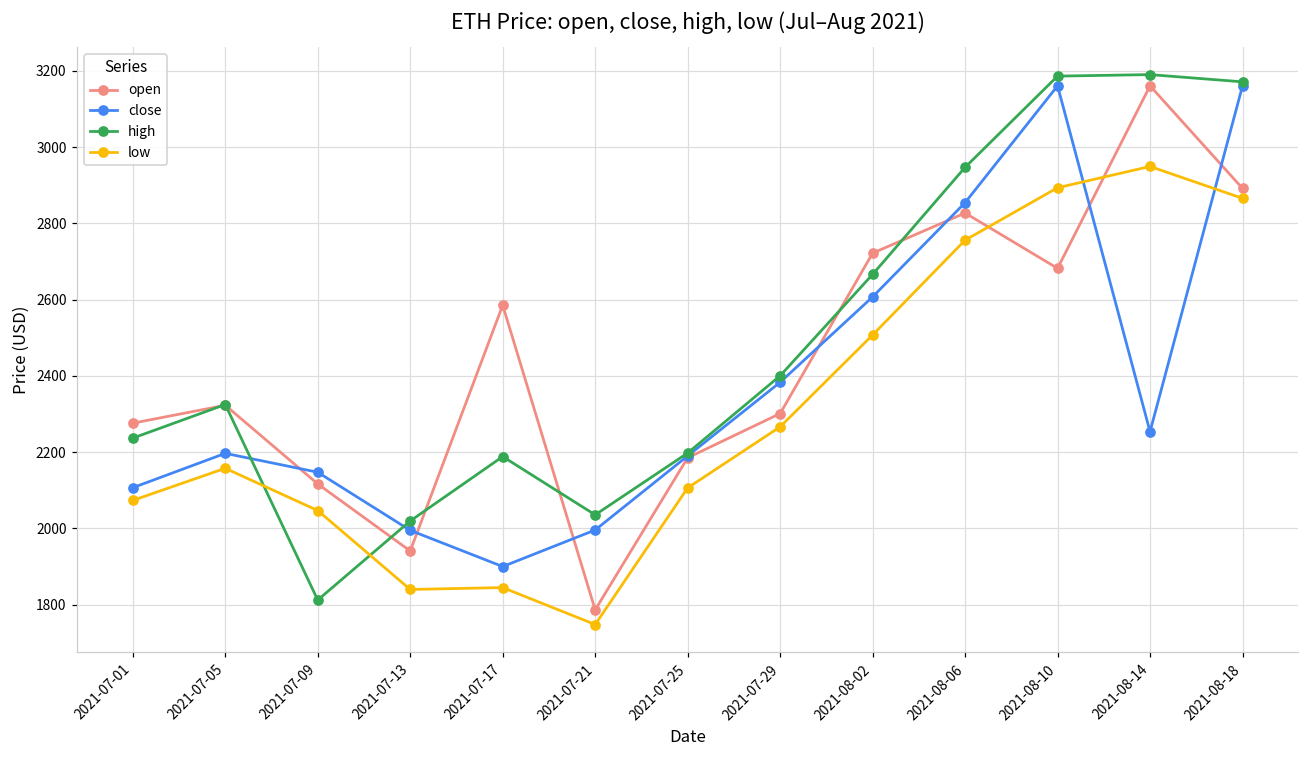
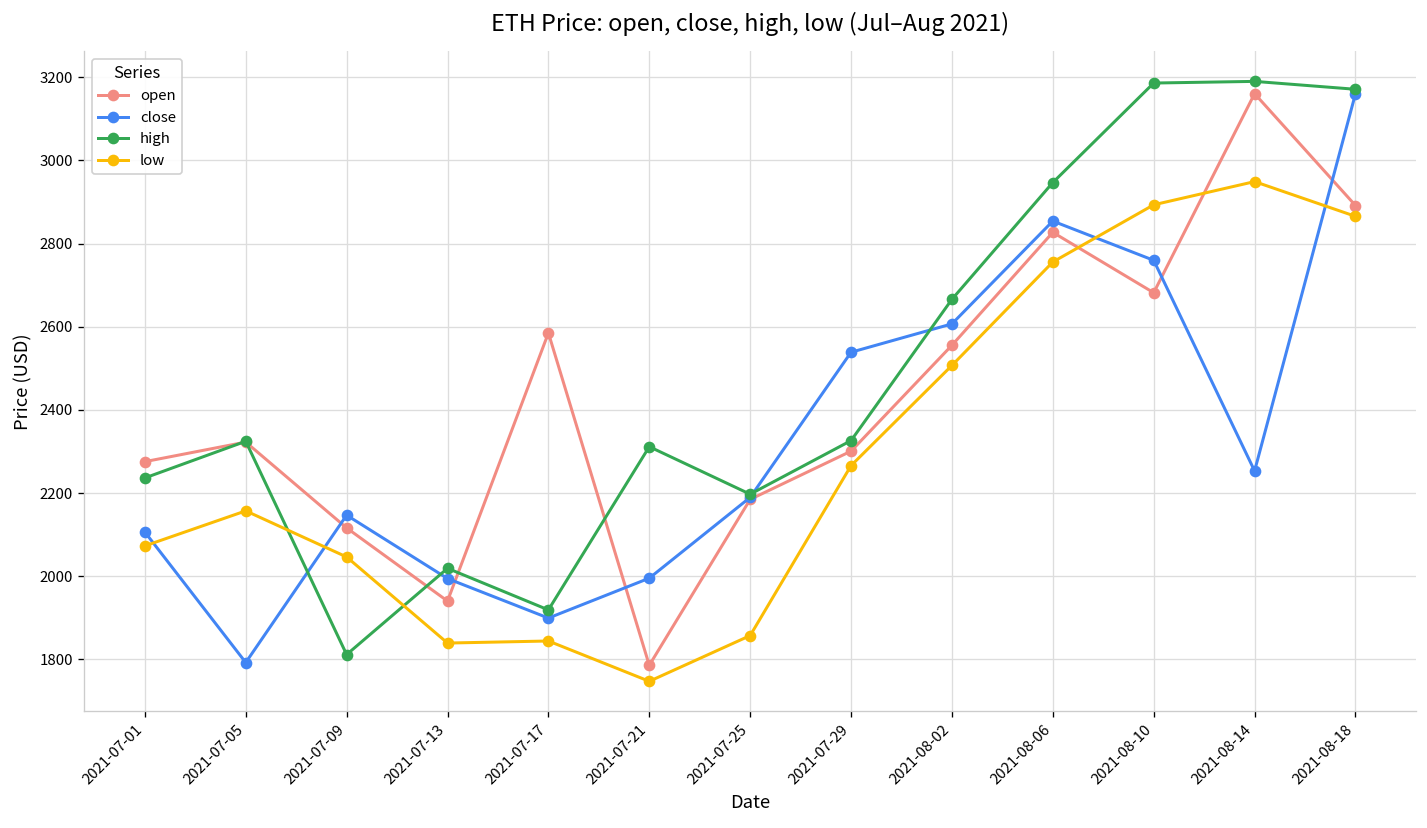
  {
    "open": {
      "2021-07-01": 2280,
      "2021-07-09": 2120,
      "2021-07-13": 1940,
      "2021-07-17": 2590,
      "2021-07-21": 1790,
      "2021-07-29": 2300,
-     "2021-08-02": 2720,
+     "2021-08-02": 2560,
      "2021-08-06": 2830,
      "2021-08-10": 2680,
      "2021-08-14": 3160,
      "2021-08-18": 2890
    },
    "close": {
      "2021-07-01": 2110,
-     "2021-07-05": 2200,
+     "2021-07-05": 1790,
      "2021-07-09": 2150,
      "2021-07-13": 1990,
      "2021-07-17": 1900,
      "2021-07-21": 2000,
-     "2021-07-29": 2380,
+     "2021-07-29": 2540,
      "2021-08-02": 2610,
      "2021-08-06": 2850,
-     "2021-08-10": 3160,
+     "2021-08-10": 2760,
      "2021-08-14": 2250,
      "2021-08-18": 3160
    },
    "high": {
      "2021-07-01": 2240,
      "2021-07-09": 1810,
      "2021-07-13": 2020,
-     "2021-07-17": 2190,
-     "2021-07-21": 2040,
+     "2021-07-17": 1920,
+     "2021-07-21": 2310,
      "2021-07-25": 2200,
-     "2021-07-29": 2400,
+     "2021-07-29": 2330,
      "2021-08-02": 2670,
      "2021-08-06": 2950,
      "2021-08-10": 3190,
      "2021-08-14": 3190,
      "2021-08-18": 3170
    },
    "low": {
      "2021-07-01": 2070,
      "2021-07-05": 2160,
      "2021-07-09": 2050,
      "2021-07-13": 1840,
      "2021-07-17": 1840,
      "2021-07-21": 1750,
-     "2021-07-25": 2110,
+     "2021-07-25": 1860,
      "2021-07-29": 2270,
      "2021-08-02": 2510,
      "2021-08-06": 2760,
      "2021-08-10": 2890,
      "2021-08-14": 2950,
      "2021-08-18": 2870
    }
  }
